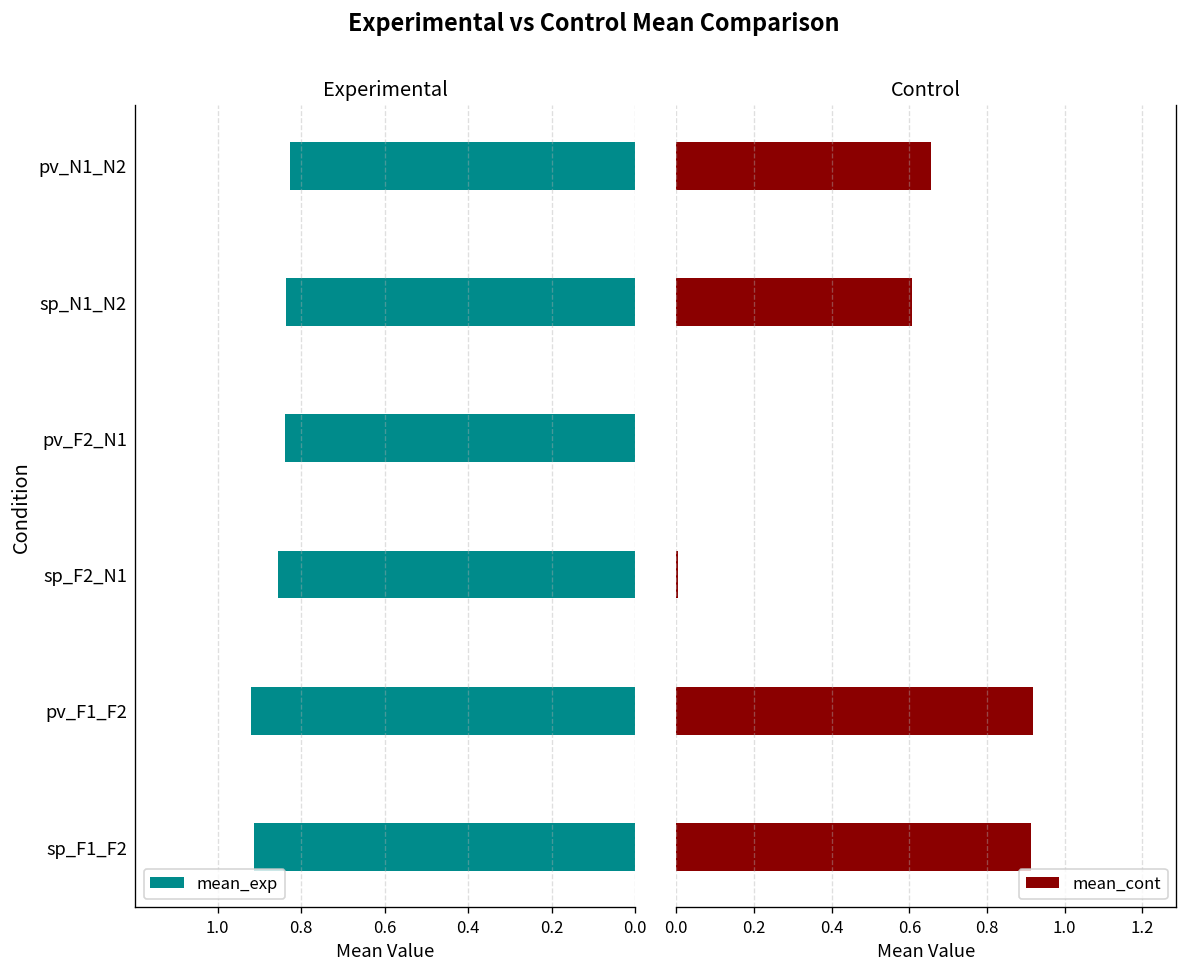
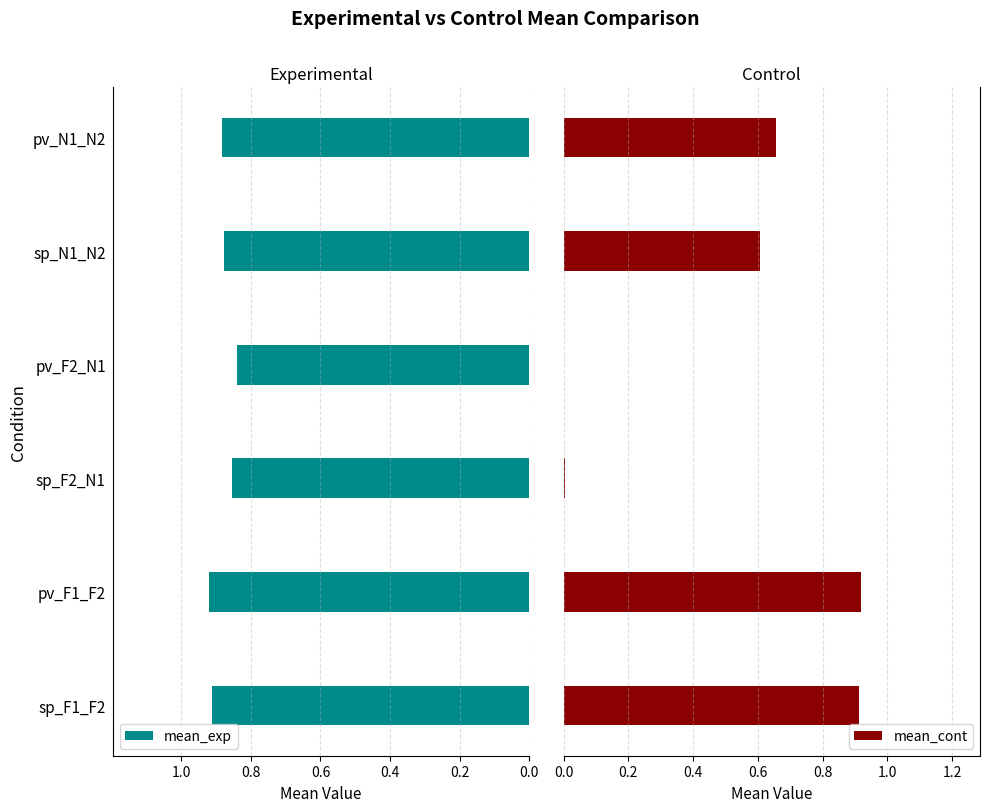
  {
    "Experimental": {
-     "pv_N1_N2": 0.83,
-     "sp_N1_N2": 0.84,
+     "pv_N1_N2": 0.88,
+     "sp_N1_N2": 0.88,
      "pv_F2_N1": 0.84,
      "sp_F2_N1": 0.86,
      "pv_F1_F2": 0.92,
      "sp_F1_F2": 0.91
    }
  }
